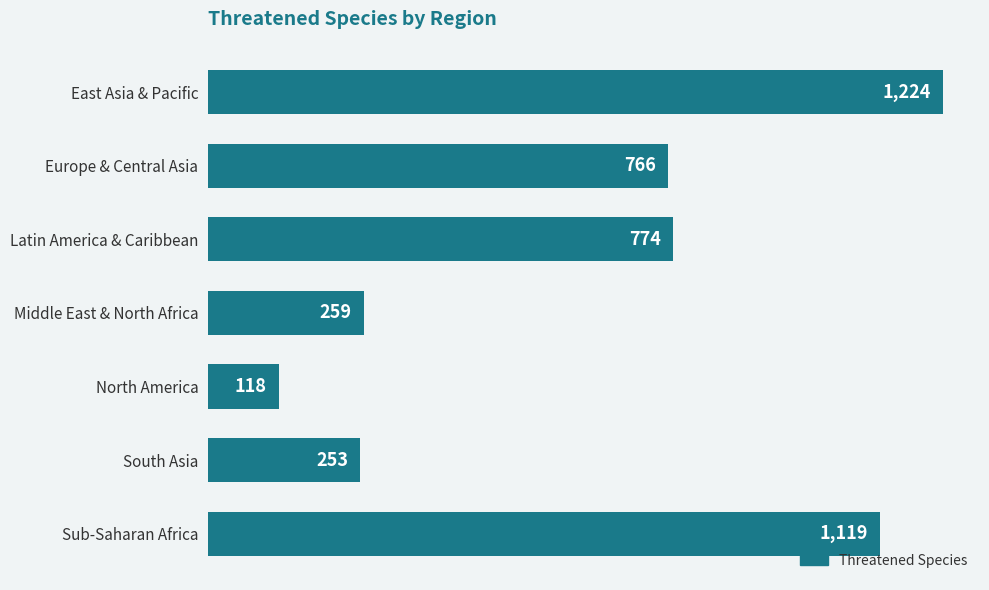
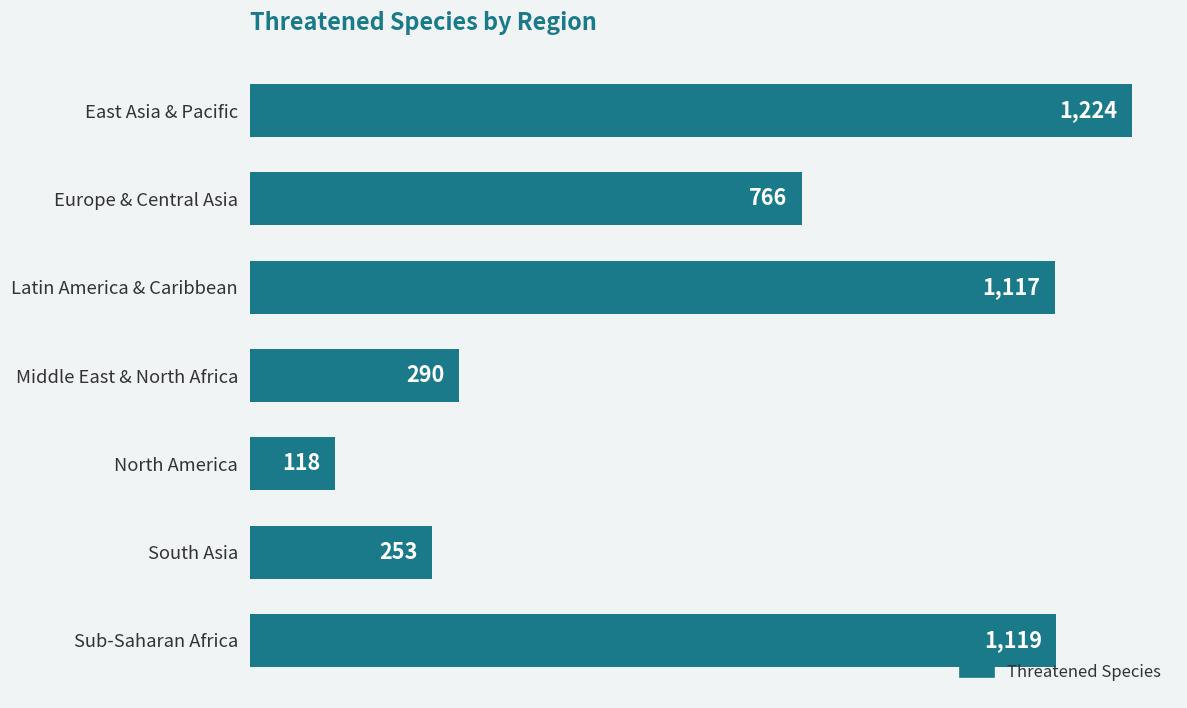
  {
    "East Asia & Pacific": "1,224",
    "Europe & Central Asia": "766",
-   "Latin America & Caribbean": "774",
-   "Middle East & North Africa": "259",
+   "Latin America & Caribbean": "1,117",
+   "Middle East & North Africa": "290",
    "North America": "118",
    "South Asia": "253",
    "Sub-Saharan Africa": "1,119"
  }
